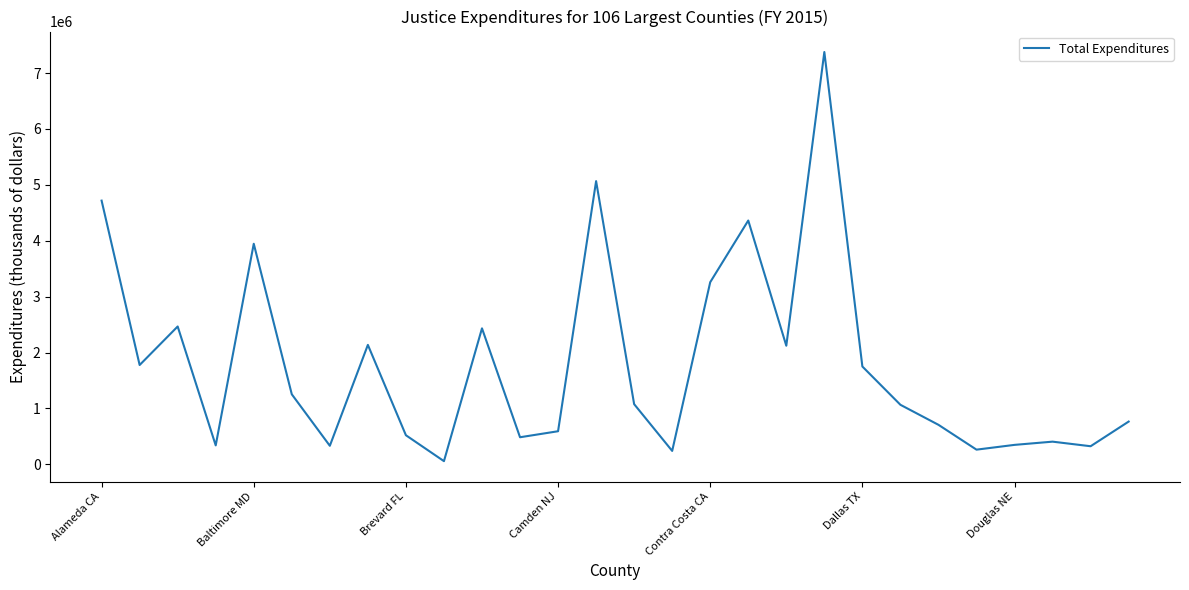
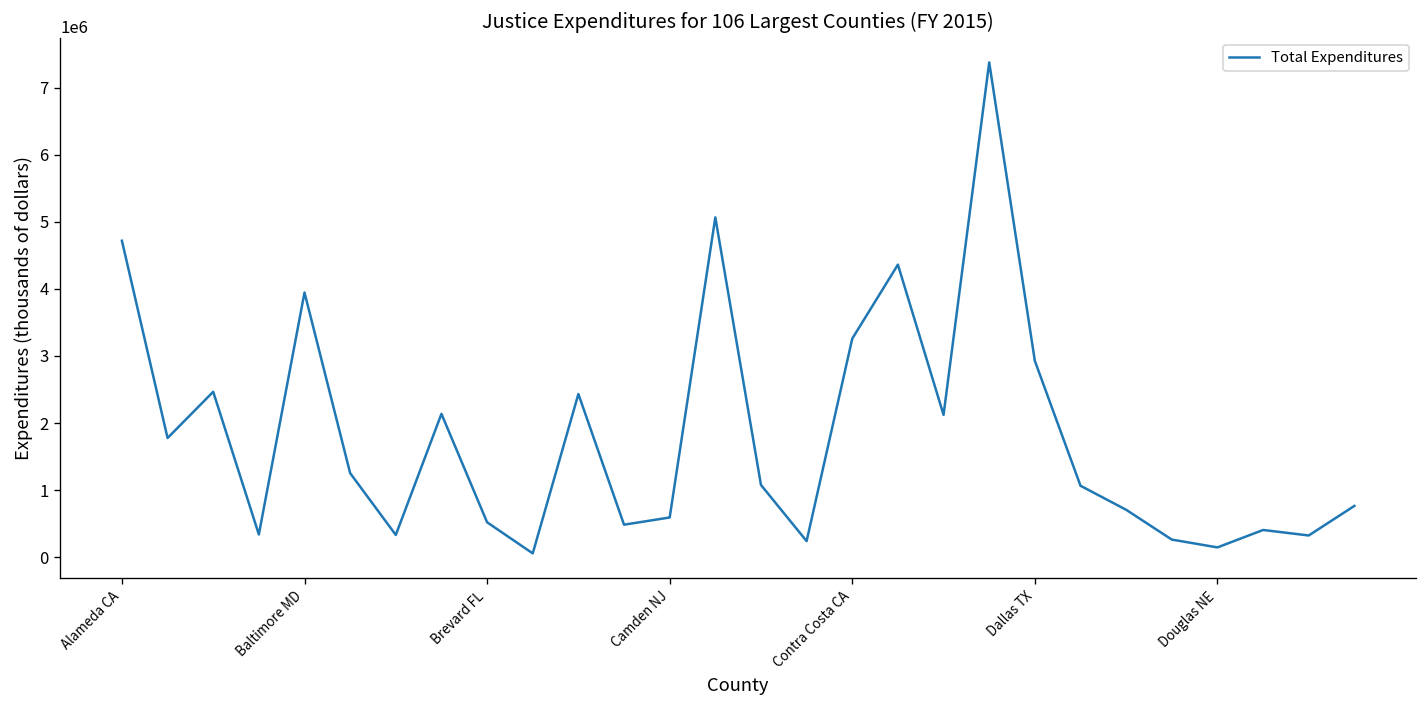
  {
    "Alameda CA": 4700000,
    "Baltimore MD": 3900000,
    "Brevard FL": 500000,
    "Camden NJ": 600000,
    "Contra Costa CA": 3300000,
-   "Dallas TX": 1700000,
-   "Douglas NE": 300000
+   "Dallas TX": 2900000,
+   "Douglas NE": 100000
  }
